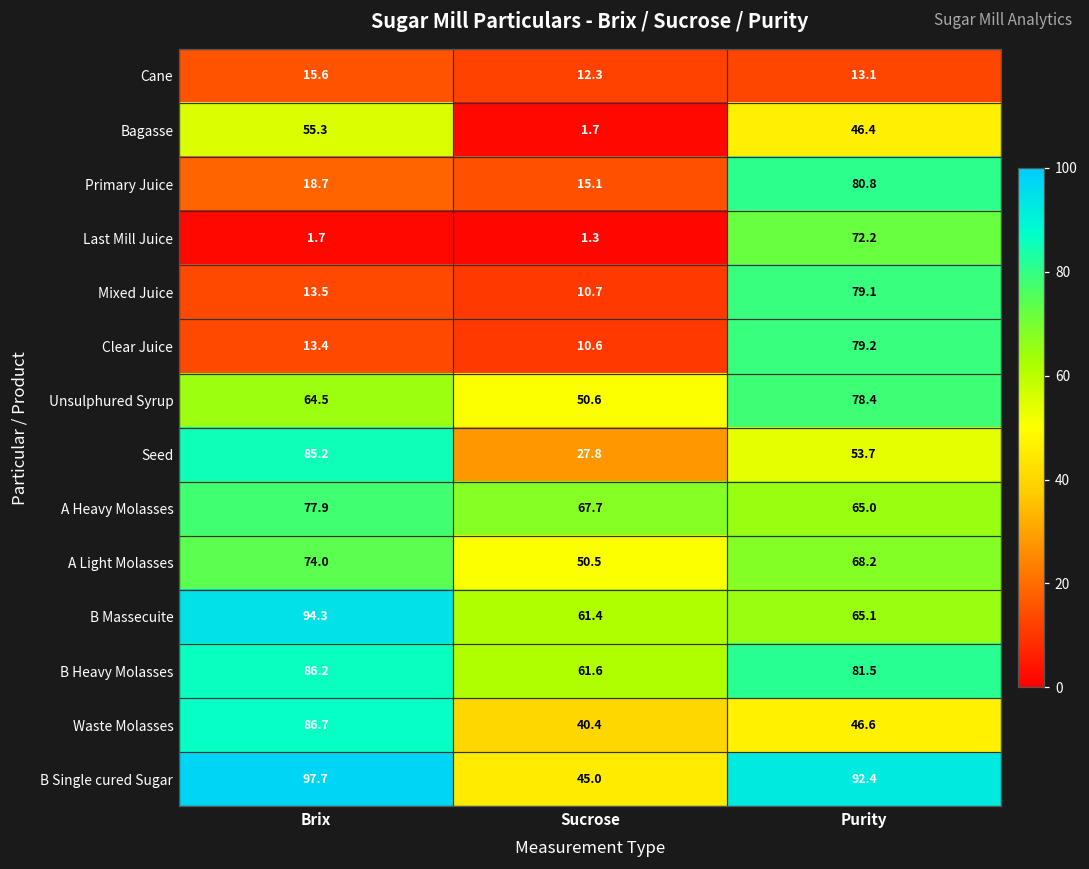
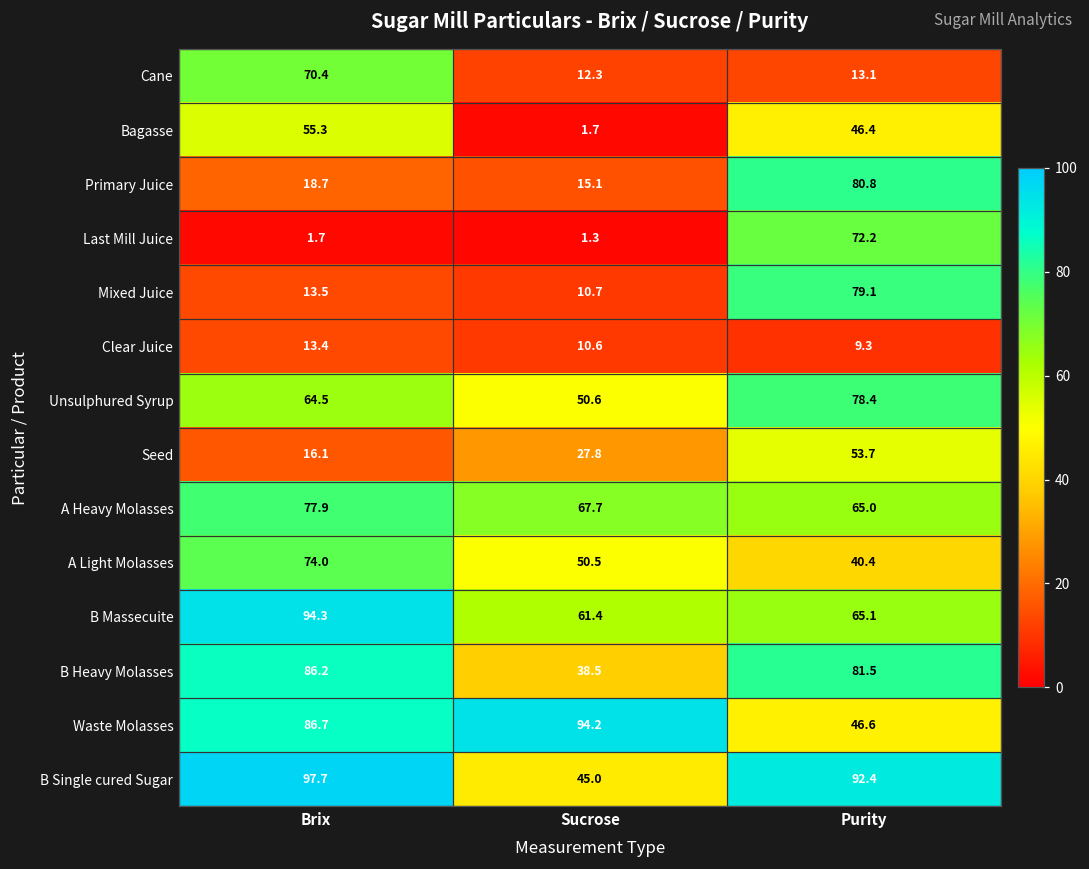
  {
    "Cane": {
-     "Brix": 15.6,
+     "Brix": 70.4,
      "Sucrose": 12.3,
      "Purity": 13.1
    },
    "Bagasse": {
      "Brix": 55.3,
      "Sucrose": 1.7,
      "Purity": 46.4
    },
    "Primary Juice": {
      "Brix": 18.7,
      "Sucrose": 15.1,
      "Purity": 80.8
    },
    "Last Mill Juice": {
      "Brix": 1.7,
      "Sucrose": 1.3,
      "Purity": 72.2
    },
    "Mixed Juice": {
      "Brix": 13.5,
      "Sucrose": 10.7,
      "Purity": 79.1
    },
    "Clear Juice": {
      "Brix": 13.4,
      "Sucrose": 10.6,
-     "Purity": 79.2
+     "Purity": 9.3
    },
    "Unsulphured Syrup": {
      "Brix": 64.5,
      "Sucrose": 50.6,
      "Purity": 78.4
    },
    "Seed": {
-     "Brix": 85.2,
+     "Brix": 16.1,
      "Sucrose": 27.8,
      "Purity": 53.7
    },
    "A Heavy Molasses": {
      "Brix": 77.9,
      "Sucrose": 67.7,
      "Purity": 65.0
    },
    "A Light Molasses": {
      "Brix": 74.0,
      "Sucrose": 50.5,
-     "Purity": 68.2
+     "Purity": 40.4
    },
    "B Massecuite": {
      "Brix": 94.3,
      "Sucrose": 61.4,
      "Purity": 65.1
    },
    "B Heavy Molasses": {
      "Brix": 86.2,
-     "Sucrose": 61.6,
+     "Sucrose": 38.5,
      "Purity": 81.5
    },
    "Waste Molasses": {
      "Brix": 86.7,
-     "Sucrose": 40.4,
+     "Sucrose": 94.2,
      "Purity": 46.6
    },
    "B Single cured Sugar": {
      "Brix": 97.7,
      "Sucrose": 45.0,
      "Purity": 92.4
    }
  }
